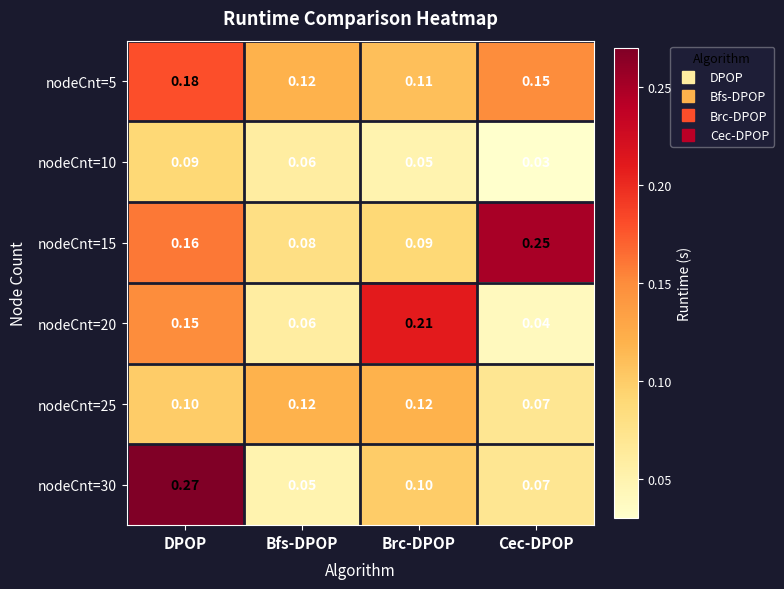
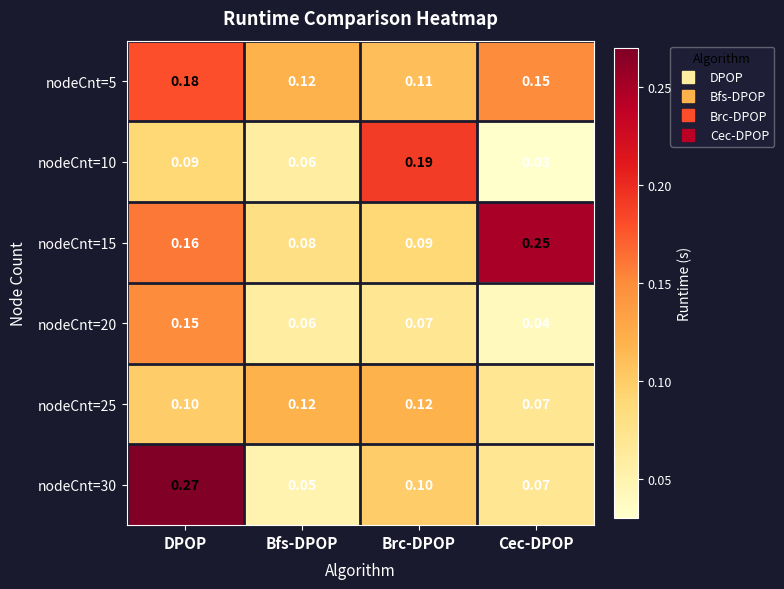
  {
    "nodeCnt=5": {
      "DPOP": 0.18,
      "Bfs-DPOP": 0.12,
      "Brc-DPOP": 0.11,
      "Cec-DPOP": 0.15
    },
    "nodeCnt=10": {
      "DPOP": 0.09,
      "Bfs-DPOP": 0.06,
-     "Brc-DPOP": 0.05,
+     "Brc-DPOP": 0.19,
      "Cec-DPOP": 0.03
    },
    "nodeCnt=15": {
      "DPOP": 0.16,
      "Bfs-DPOP": 0.08,
      "Brc-DPOP": 0.09,
      "Cec-DPOP": 0.25
    },
    "nodeCnt=20": {
      "DPOP": 0.15,
      "Bfs-DPOP": 0.06,
-     "Brc-DPOP": 0.21,
+     "Brc-DPOP": 0.07,
      "Cec-DPOP": 0.04
    },
    "nodeCnt=25": {
      "DPOP": 0.10,
      "Bfs-DPOP": 0.12,
      "Brc-DPOP": 0.12,
      "Cec-DPOP": 0.07
    },
    "nodeCnt=30": {
      "DPOP": 0.27,
      "Bfs-DPOP": 0.05,
      "Brc-DPOP": 0.10,
      "Cec-DPOP": 0.07
    }
  }
